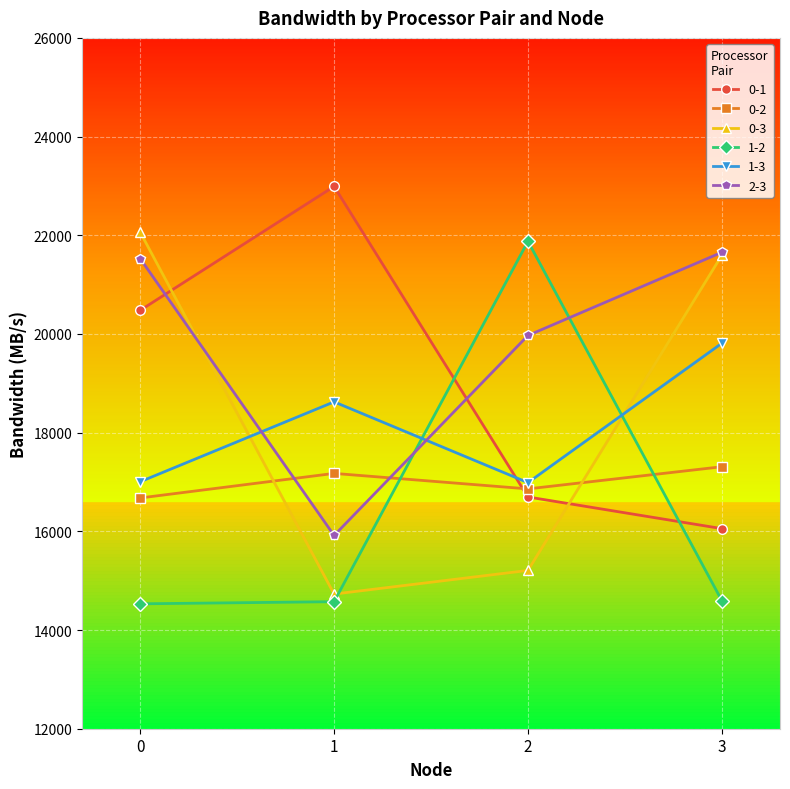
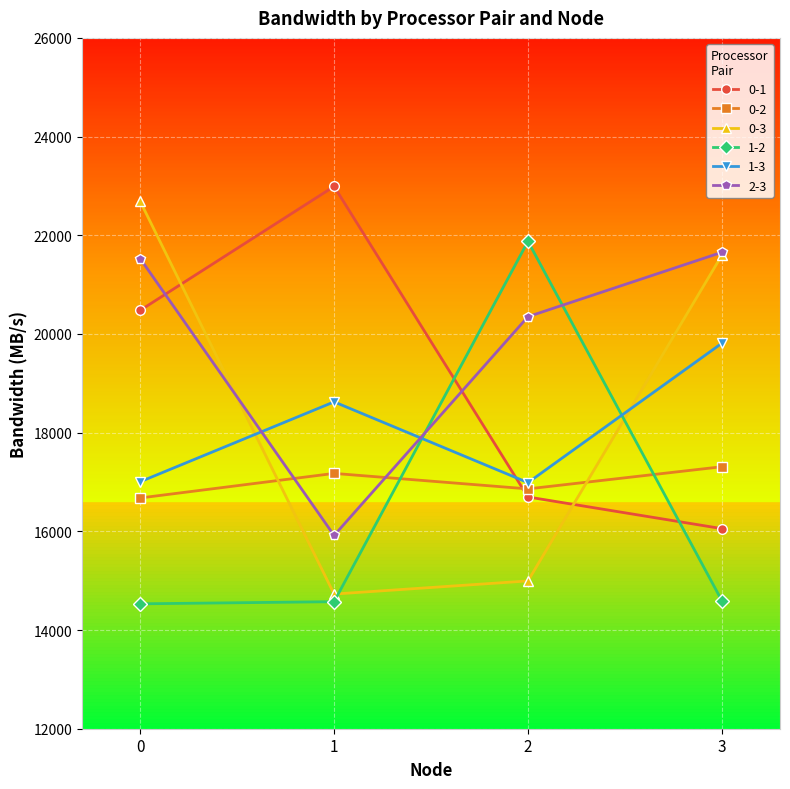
  {
    "0-3": {
-     "0": 22100,
+     "0": 22700,
      "1": 14700,
-     "2": 15200,
+     "2": 15000,
      "3": 21600
    },
    "1-2": {
      "0": 14500,
      "1": 14600,
      "2": 21900,
      "3": 14600
    },
    "1-3": {
      "0": 17000,
      "1": 18600,
      "2": 17000,
      "3": 19800
    },
    "2-3": {
      "0": 21500,
      "1": 15900,
-     "2": 20000,
+     "2": 20400,
      "3": 21700
    }
  }
